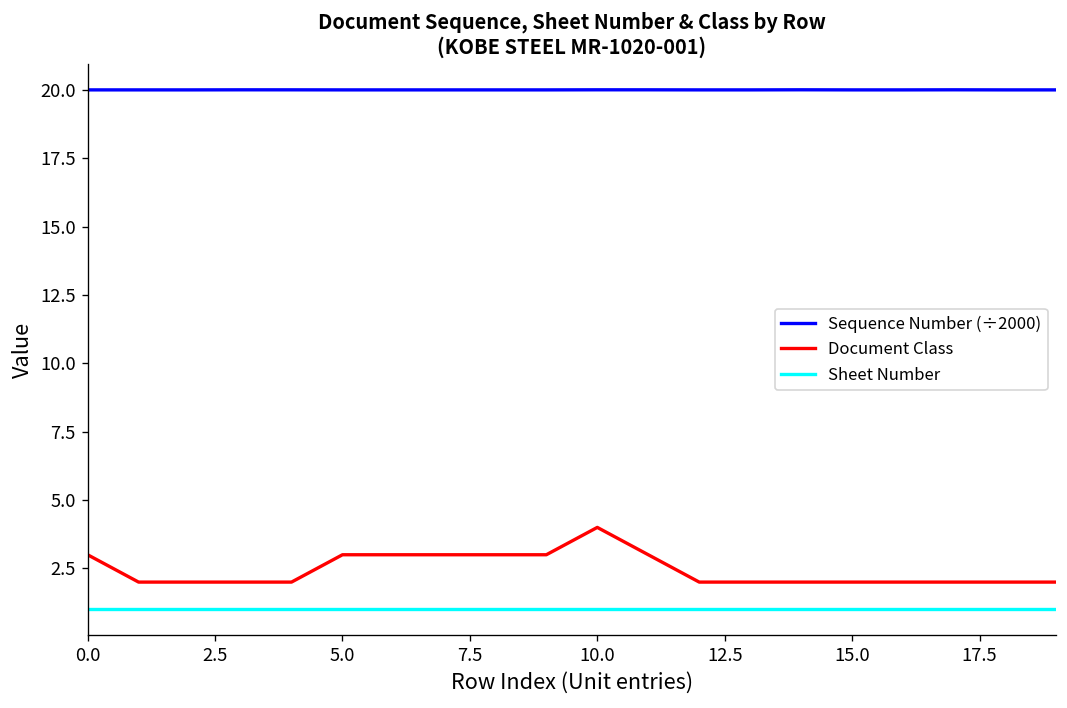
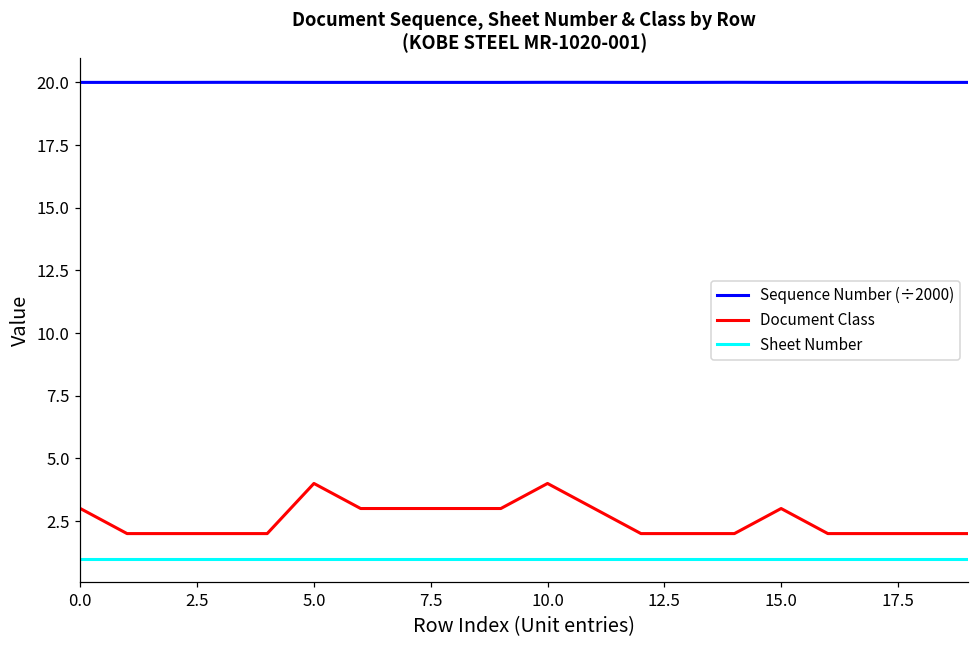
  {
    "Sequence Number (÷2000)": {
      "0.0": 20,
      "5.0": 20,
      "10.0": 20,
      "15.0": 20
    },
    "Document Class": {
      "0.0": 3,
-     "5.0": 3,
+     "5.0": 4,
      "10.0": 4,
-     "15.0": 2
+     "15.0": 3
    },
    "Sheet Number": {
      "0.0": 1,
      "5.0": 1,
      "10.0": 1,
      "15.0": 1
    }
  }
